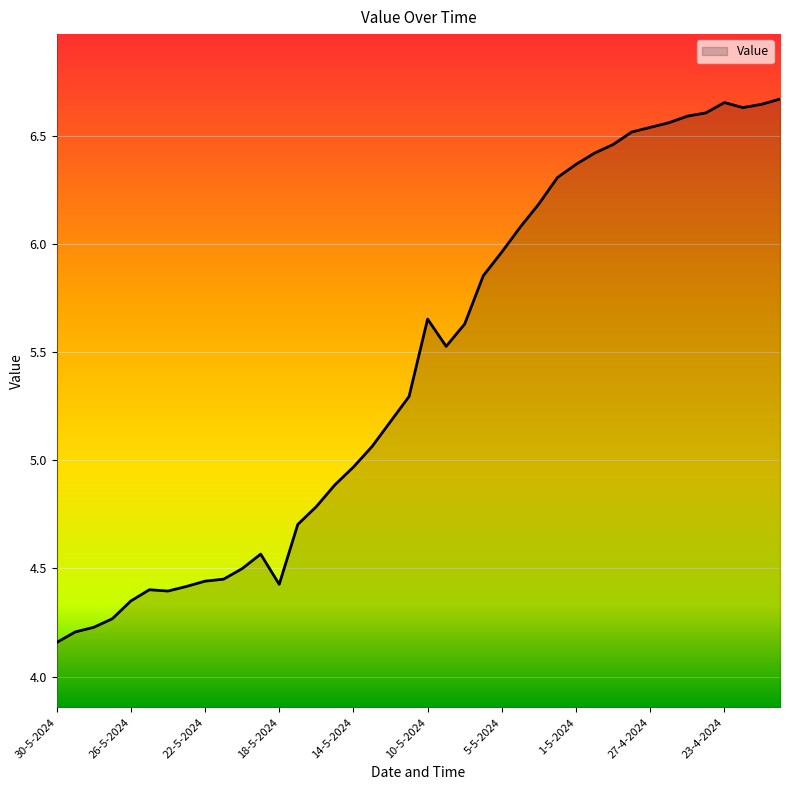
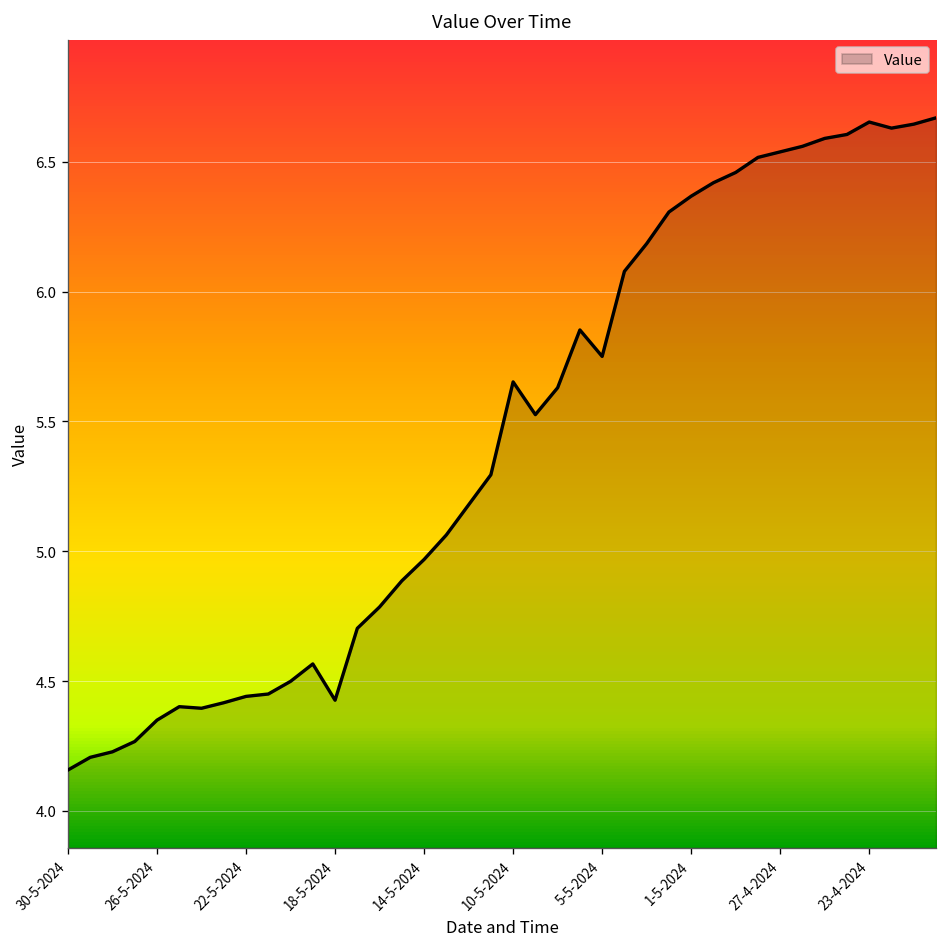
  {
    "30-5-2024": 4.16,
    "26-5-2024": 4.35,
    "22-5-2024": 4.44,
    "18-5-2024": 4.43,
    "14-5-2024": 4.97,
    "10-5-2024": 5.65,
-   "5-5-2024": 5.96,
+   "5-5-2024": 5.75,
    "1-5-2024": 6.37,
    "27-4-2024": 6.54,
    "23-4-2024": 6.65
  }
